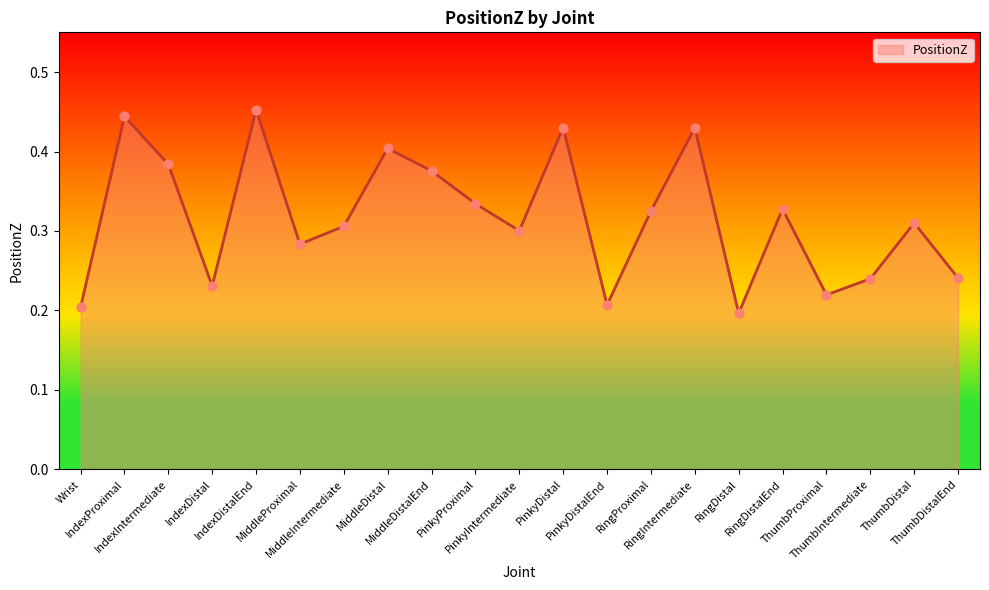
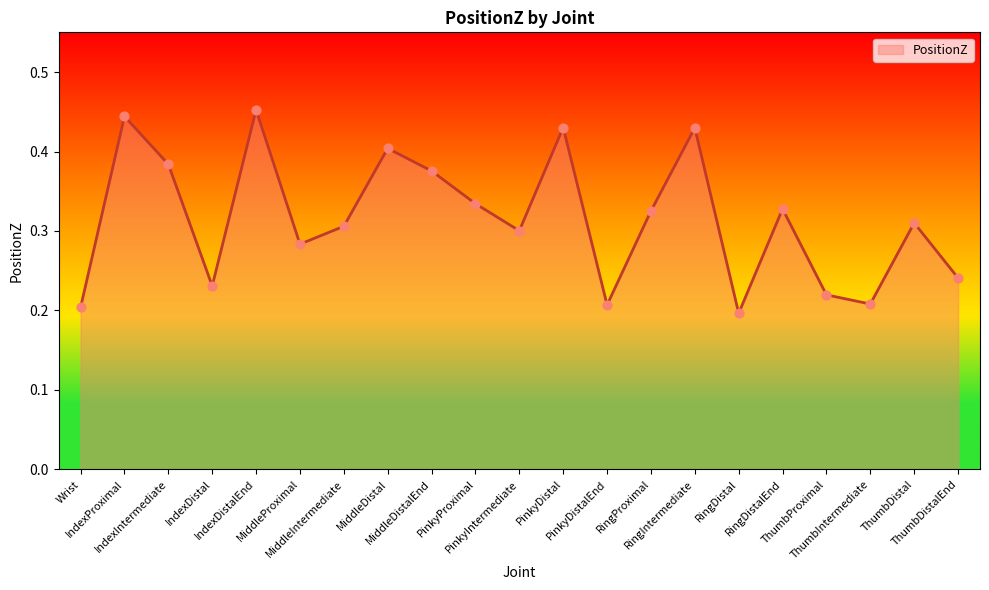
  {
    "Wrist": 0.20,
    "IndexProximal": 0.44,
    "IndexIntermediate": 0.38,
    "IndexDistal": 0.23,
    "IndexDistalEnd": 0.45,
    "MiddleProximal": 0.28,
    "MiddleIntermediate": 0.31,
    "MiddleDistal": 0.40,
    "MiddleDistalEnd": 0.38,
    "PinkyProximal": 0.33,
    "PinkyIntermediate": 0.30,
    "PinkyDistal": 0.43,
    "PinkyDistalEnd": 0.21,
    "RingProximal": 0.33,
    "RingIntermediate": 0.43,
    "RingDistal": 0.20,
    "RingDistalEnd": 0.33,
    "ThumbProximal": 0.22,
-   "ThumbIntermediate": 0.24,
+   "ThumbIntermediate": 0.21,
    "ThumbDistal": 0.31,
    "ThumbDistalEnd": 0.24
  }
